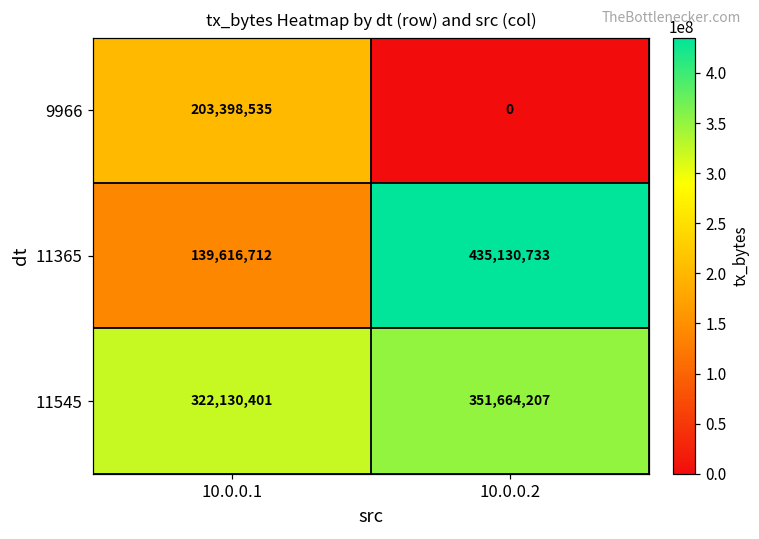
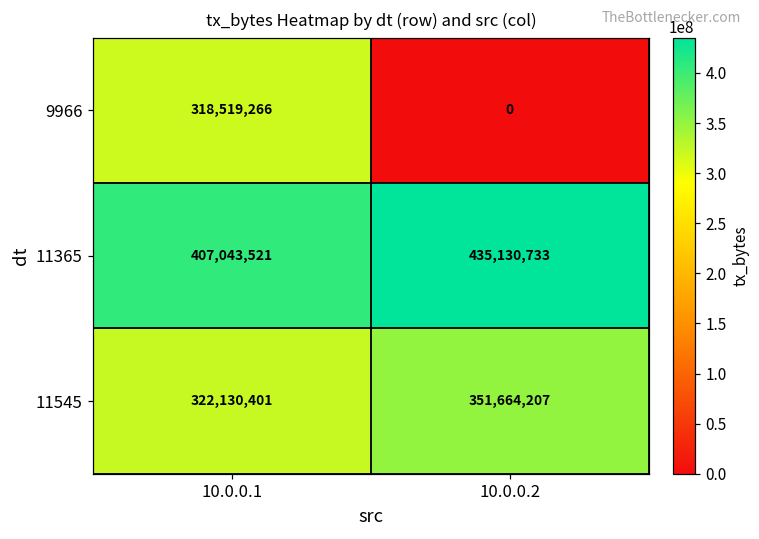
  {
    "9966": {
-     "10.0.0.1": "203,398,535",
+     "10.0.0.1": "318,519,266",
      "10.0.0.2": "0"
    },
    "11365": {
-     "10.0.0.1": "139,616,712",
+     "10.0.0.1": "407,043,521",
      "10.0.0.2": "435,130,733"
    },
    "11545": {
      "10.0.0.1": "322,130,401",
      "10.0.0.2": "351,664,207"
    }
  }
